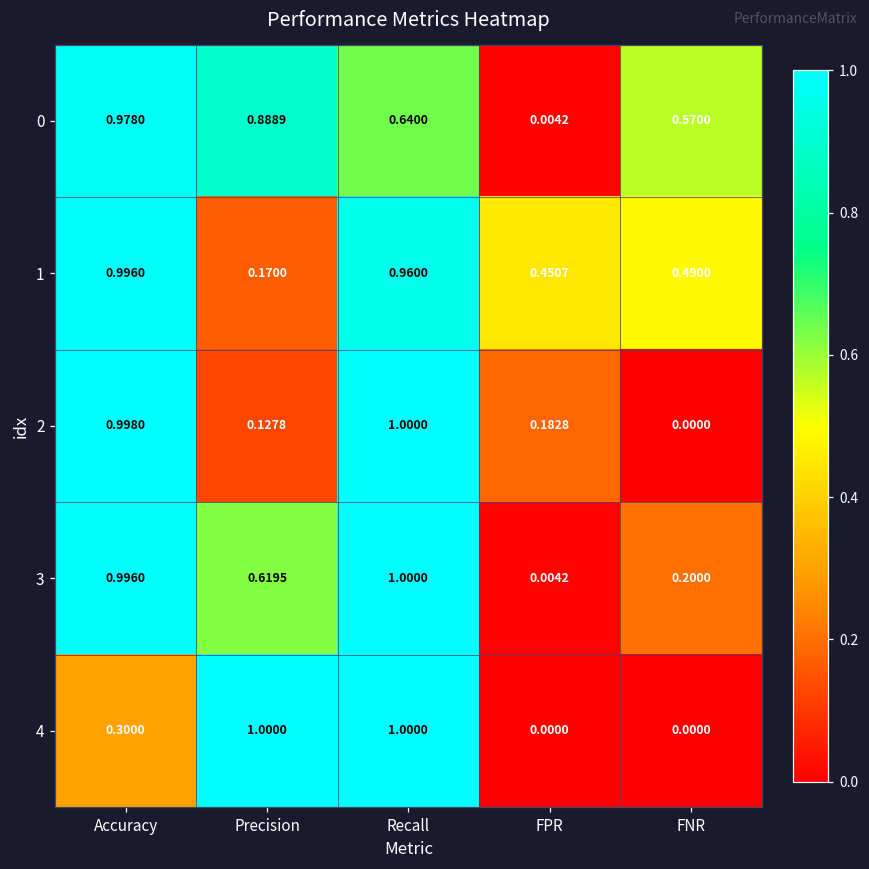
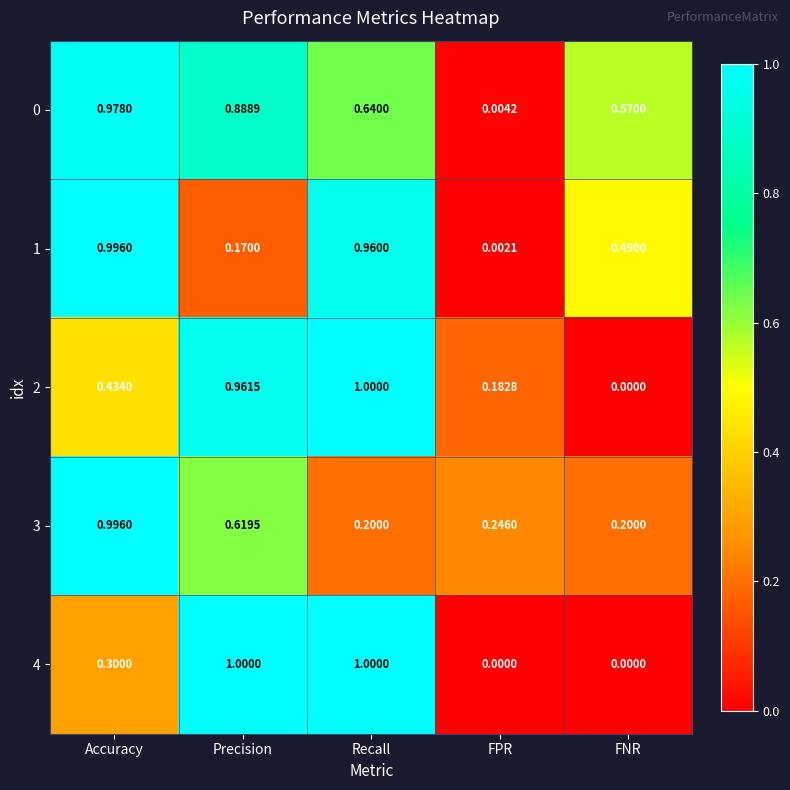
  {
    "0": {
      "Accuracy": 0.9780,
      "Precision": 0.8889,
      "Recall": 0.6400,
      "FPR": 0.0042,
      "FNR": 0.5700
    },
    "1": {
      "Accuracy": 0.9960,
      "Precision": 0.1700,
      "Recall": 0.9600,
-     "FPR": 0.4507,
+     "FPR": 0.0021,
      "FNR": 0.4900
    },
    "2": {
-     "Accuracy": 0.9980,
-     "Precision": 0.1278,
+     "Accuracy": 0.4340,
+     "Precision": 0.9615,
      "Recall": 1.0000,
      "FPR": 0.1828,
      "FNR": 0.0000
    },
    "3": {
      "Accuracy": 0.9960,
      "Precision": 0.6195,
-     "Recall": 1.0000,
-     "FPR": 0.0042,
+     "Recall": 0.2000,
+     "FPR": 0.2460,
      "FNR": 0.2000
    },
    "4": {
      "Accuracy": 0.3000,
      "Precision": 1.0000,
      "Recall": 1.0000,
      "FPR": 0.0000,
      "FNR": 0.0000
    }
  }
